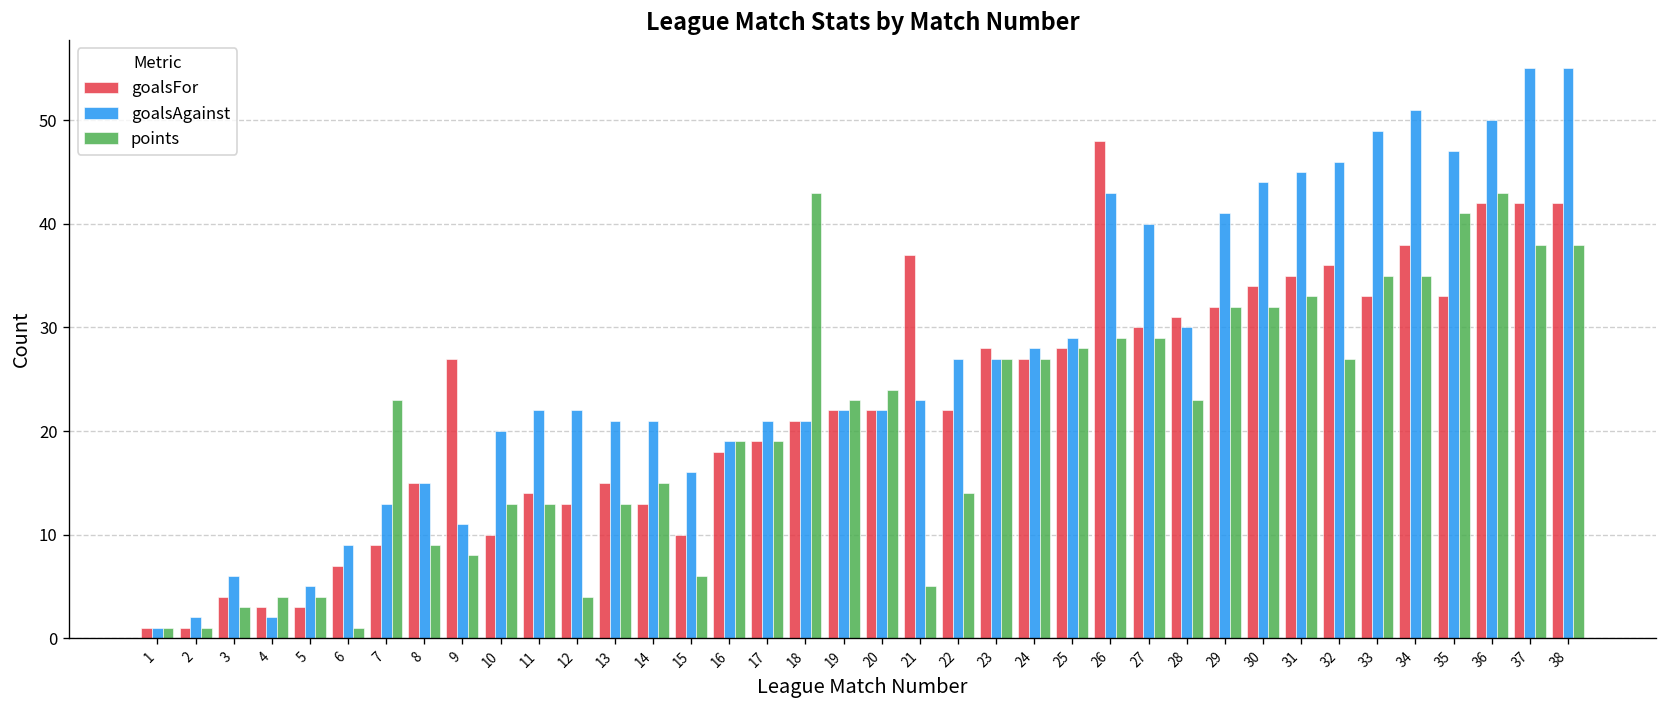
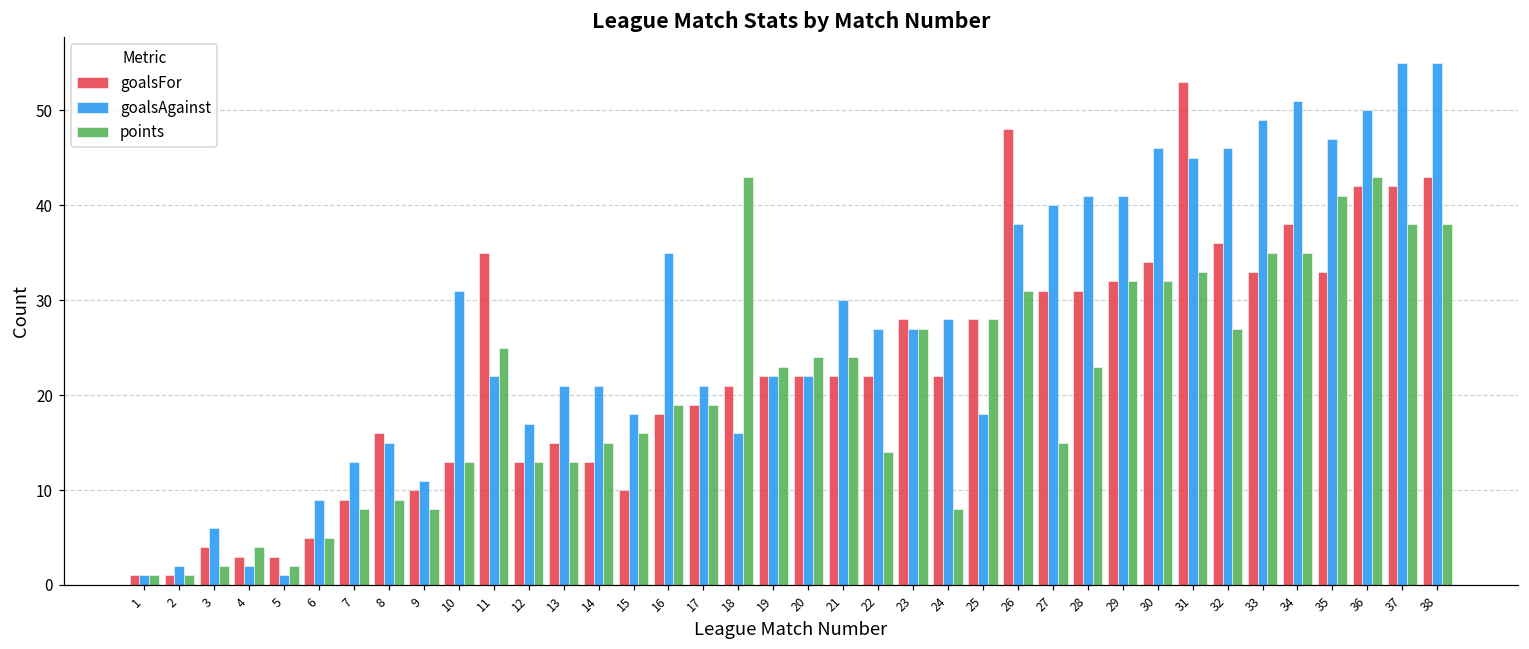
  {
    "goalsFor": {
      "1": 1,
      "2": 1,
      "3": 4,
      "4": 3,
      "5": 3,
-     "6": 7,
+     "6": 5,
      "7": 9,
-     "8": 15,
-     "9": 27,
-     "10": 10,
-     "11": 14,
+     "8": 16,
+     "9": 10,
+     "10": 13,
+     "11": 35,
      "12": 13,
      "13": 15,
      "14": 13,
      "15": 10,
      "16": 18,
      "17": 19,
      "18": 21,
      "19": 22,
      "20": 22,
-     "21": 37,
+     "21": 22,
      "22": 22,
      "23": 28,
-     "24": 27,
+     "24": 22,
      "25": 28,
      "26": 48,
-     "27": 30,
+     "27": 31,
      "28": 31,
      "29": 32,
      "30": 34,
-     "31": 35,
+     "31": 53,
      "32": 36,
      "33": 33,
      "34": 38,
      "35": 33,
      "36": 42,
      "37": 42,
-     "38": 42
+     "38": 43
    },
    "goalsAgainst": {
      "1": 1,
      "2": 2,
      "3": 6,
      "4": 2,
-     "5": 5,
+     "5": 1,
      "6": 9,
      "7": 13,
      "8": 15,
      "9": 11,
-     "10": 20,
+     "10": 31,
      "11": 22,
-     "12": 22,
+     "12": 17,
      "13": 21,
      "14": 21,
-     "15": 16,
-     "16": 19,
+     "15": 18,
+     "16": 35,
      "17": 21,
-     "18": 21,
+     "18": 16,
      "19": 22,
      "20": 22,
-     "21": 23,
+     "21": 30,
      "22": 27,
      "23": 27,
      "24": 28,
-     "25": 29,
-     "26": 43,
+     "25": 18,
+     "26": 38,
      "27": 40,
-     "28": 30,
+     "28": 41,
      "29": 41,
-     "30": 44,
+     "30": 46,
      "31": 45,
      "32": 46,
      "33": 49,
      "34": 51,
      "35": 47,
      "36": 50,
      "37": 55,
      "38": 55
    },
    "points": {
      "1": 1,
      "2": 1,
-     "3": 3,
+     "3": 2,
      "4": 4,
-     "5": 4,
-     "6": 1,
-     "7": 23,
+     "5": 2,
+     "6": 5,
+     "7": 8,
      "8": 9,
      "9": 8,
      "10": 13,
-     "11": 13,
-     "12": 4,
+     "11": 25,
+     "12": 13,
      "13": 13,
      "14": 15,
-     "15": 6,
+     "15": 16,
      "16": 19,
      "17": 19,
      "18": 43,
      "19": 23,
      "20": 24,
-     "21": 5,
+     "21": 24,
      "22": 14,
      "23": 27,
-     "24": 27,
+     "24": 8,
      "25": 28,
-     "26": 29,
-     "27": 29,
+     "26": 31,
+     "27": 15,
      "28": 23,
      "29": 32,
      "30": 32,
      "31": 33,
      "32": 27,
      "33": 35,
      "34": 35,
      "35": 41,
      "36": 43,
      "37": 38,
      "38": 38
    }
  }
